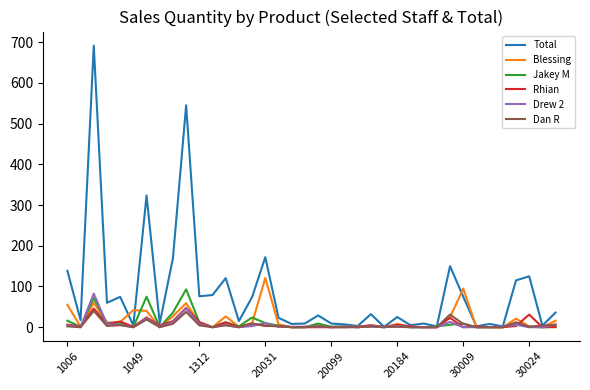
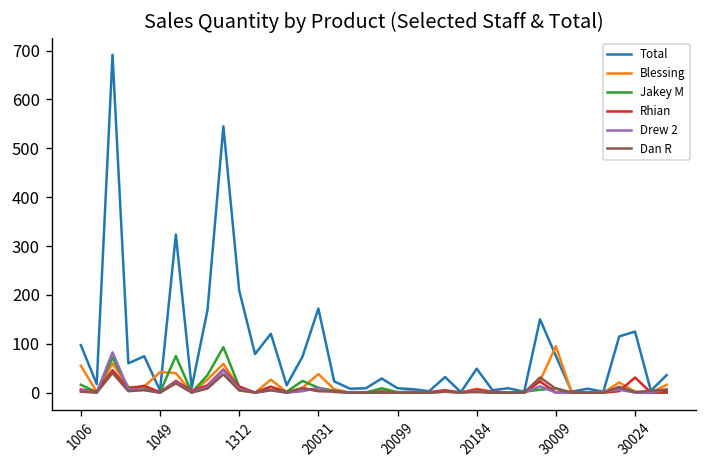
  {
    "Total": {
-     "1006": 140,
-     "1312": 80,
+     "1006": 100,
+     "1312": 210,
      "20031": 170,
      "20099": 10,
-     "20184": 30,
+     "20184": 50,
      "30009": 80,
      "30024": 130
    },
    "Blessing": {
      "1006": 60,
      "1049": 40,
-     "20031": 120,
+     "20031": 40,
      "30009": 100
    },
    "Jakey M": {
      "1006": 20
    },
    "Rhian": {
      "30024": 30
    }
  }
